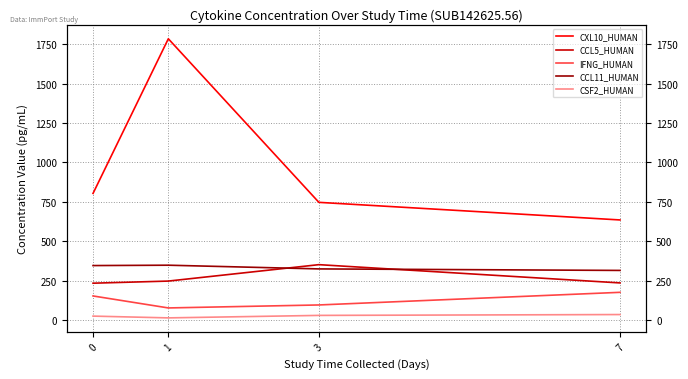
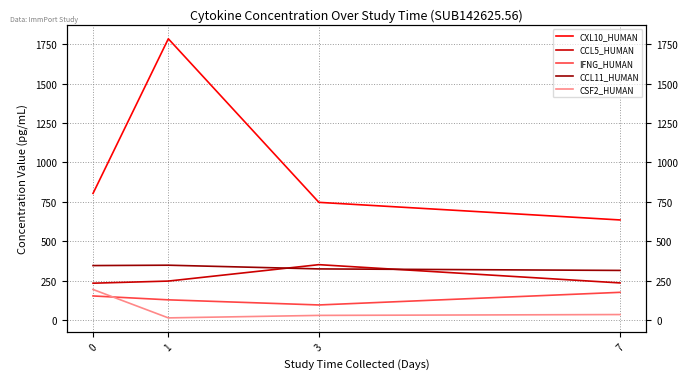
  {
    "IFNG_HUMAN": {
      "0": 150,
-     "1": 80,
+     "1": 130,
      "3": 100,
      "7": 180
    },
    "CSF2_HUMAN": {
-     "0": 30,
+     "0": 190,
      "1": 10,
      "3": 30,
      "7": 40
    }
  }
